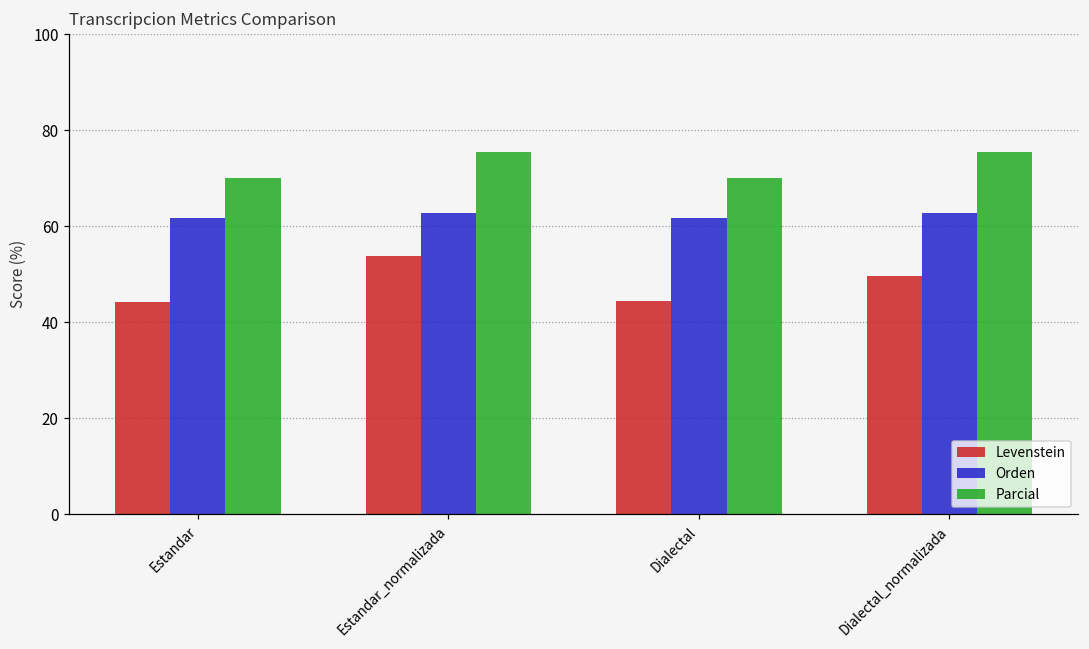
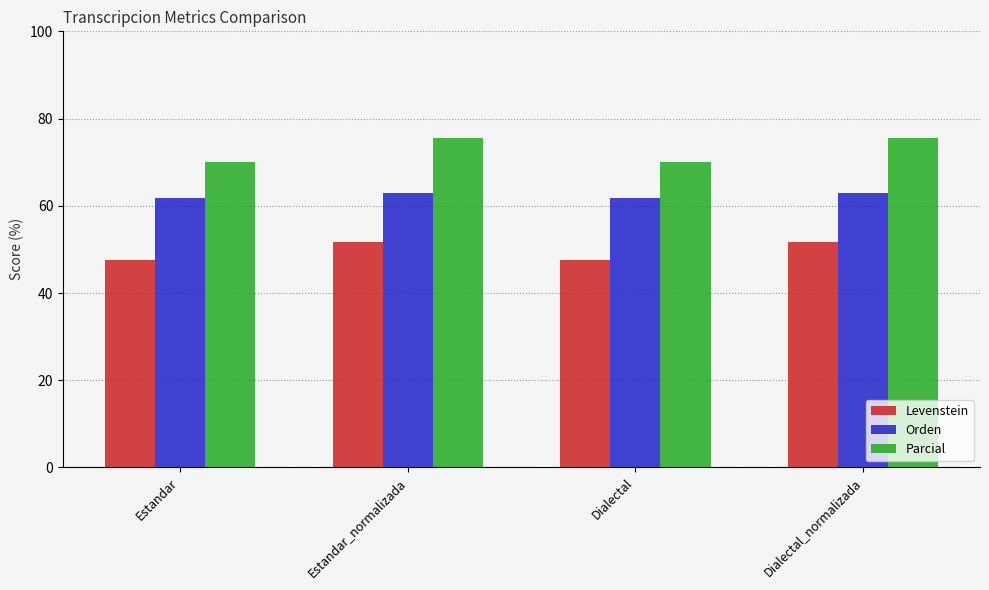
  {
    "Levenstein": {
-     "Estandar": 44,
-     "Estandar_normalizada": 54,
-     "Dialectal": 45,
-     "Dialectal_normalizada": 50
+     "Estandar": 47,
+     "Estandar_normalizada": 52,
+     "Dialectal": 47,
+     "Dialectal_normalizada": 52
    },
    "Orden": {
      "Estandar": 62,
      "Estandar_normalizada": 63,
      "Dialectal": 62,
      "Dialectal_normalizada": 63
    },
    "Parcial": {
      "Estandar": 70,
      "Estandar_normalizada": 76,
      "Dialectal": 70,
      "Dialectal_normalizada": 76
    }
  }
